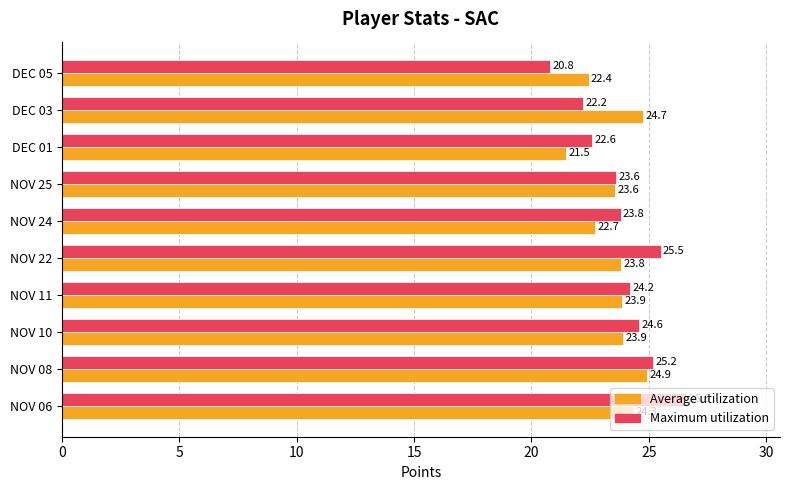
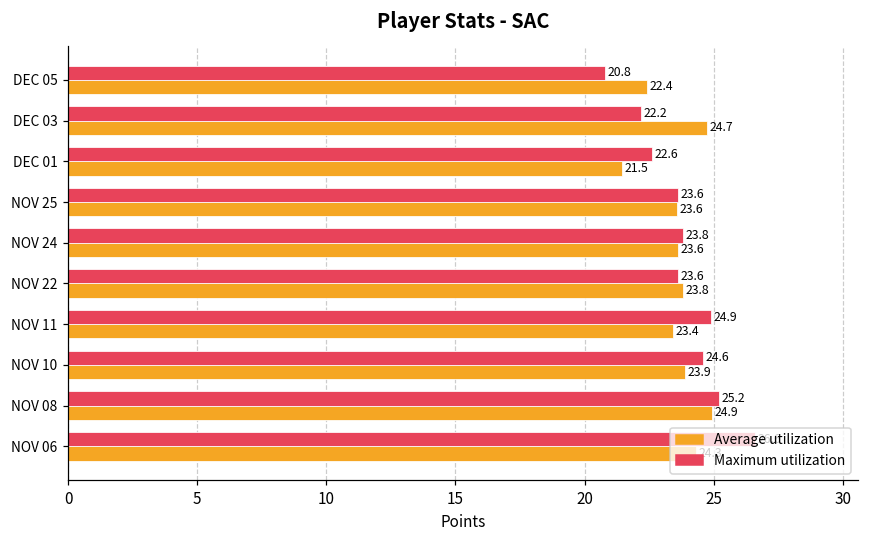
  {
    "Average utilization": {
      "DEC 05": 22.4,
      "DEC 03": 24.7,
      "DEC 01": 21.5,
      "NOV 25": 23.6,
-     "NOV 24": 22.7,
+     "NOV 24": 23.6,
      "NOV 22": 23.8,
-     "NOV 11": 23.9,
+     "NOV 11": 23.4,
      "NOV 10": 23.9,
      "NOV 08": 24.9
    },
    "Maximum utilization": {
      "DEC 05": 20.8,
      "DEC 03": 22.2,
      "DEC 01": 22.6,
      "NOV 25": 23.6,
      "NOV 24": 23.8,
-     "NOV 22": 25.5,
-     "NOV 11": 24.2,
+     "NOV 22": 23.6,
+     "NOV 11": 24.9,
      "NOV 10": 24.6,
      "NOV 08": 25.2
    }
  }
